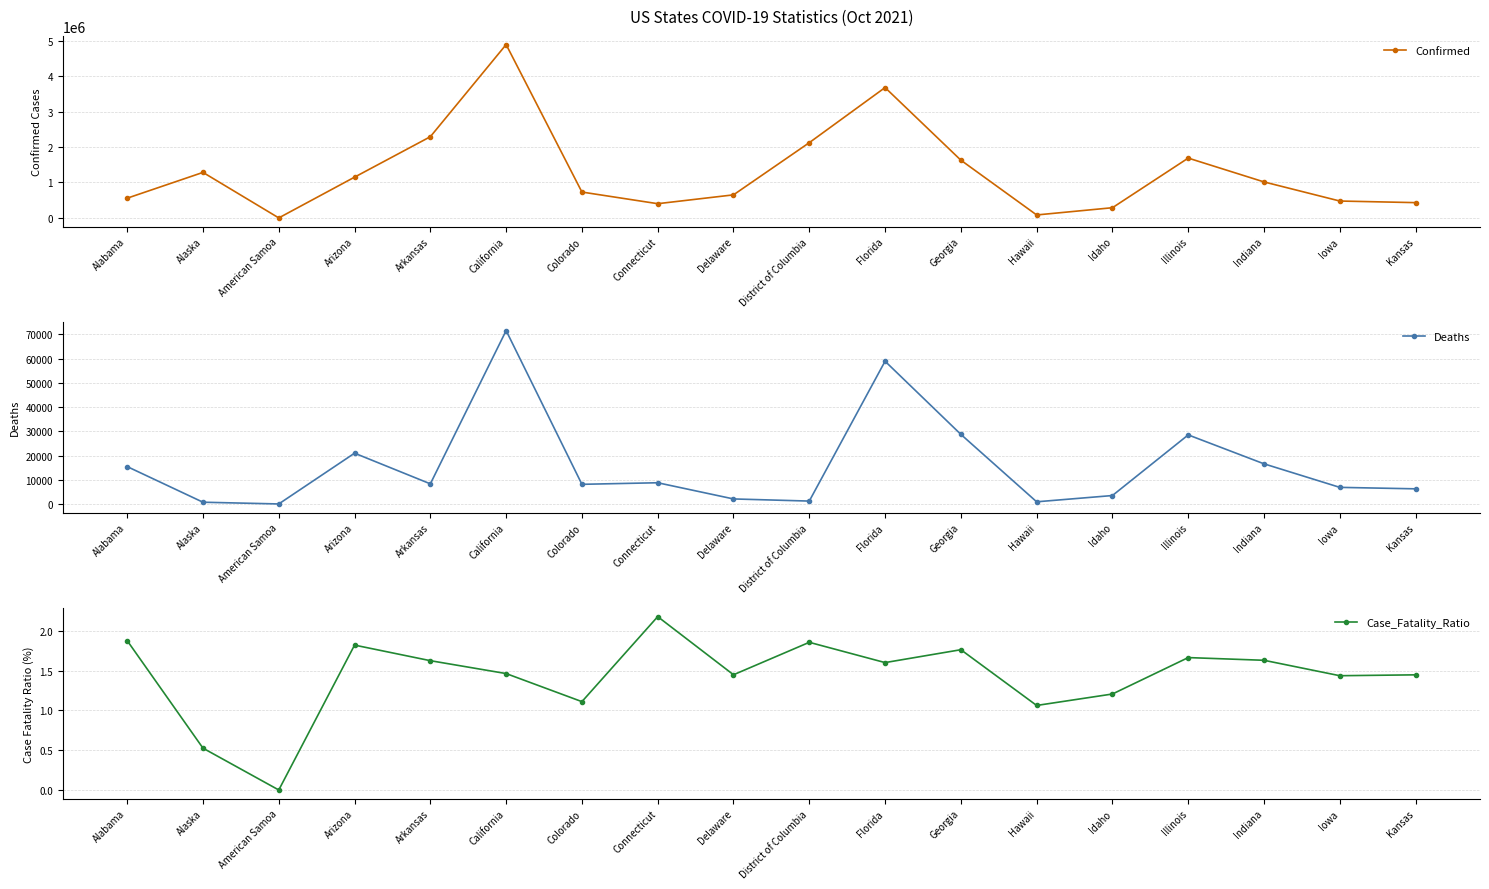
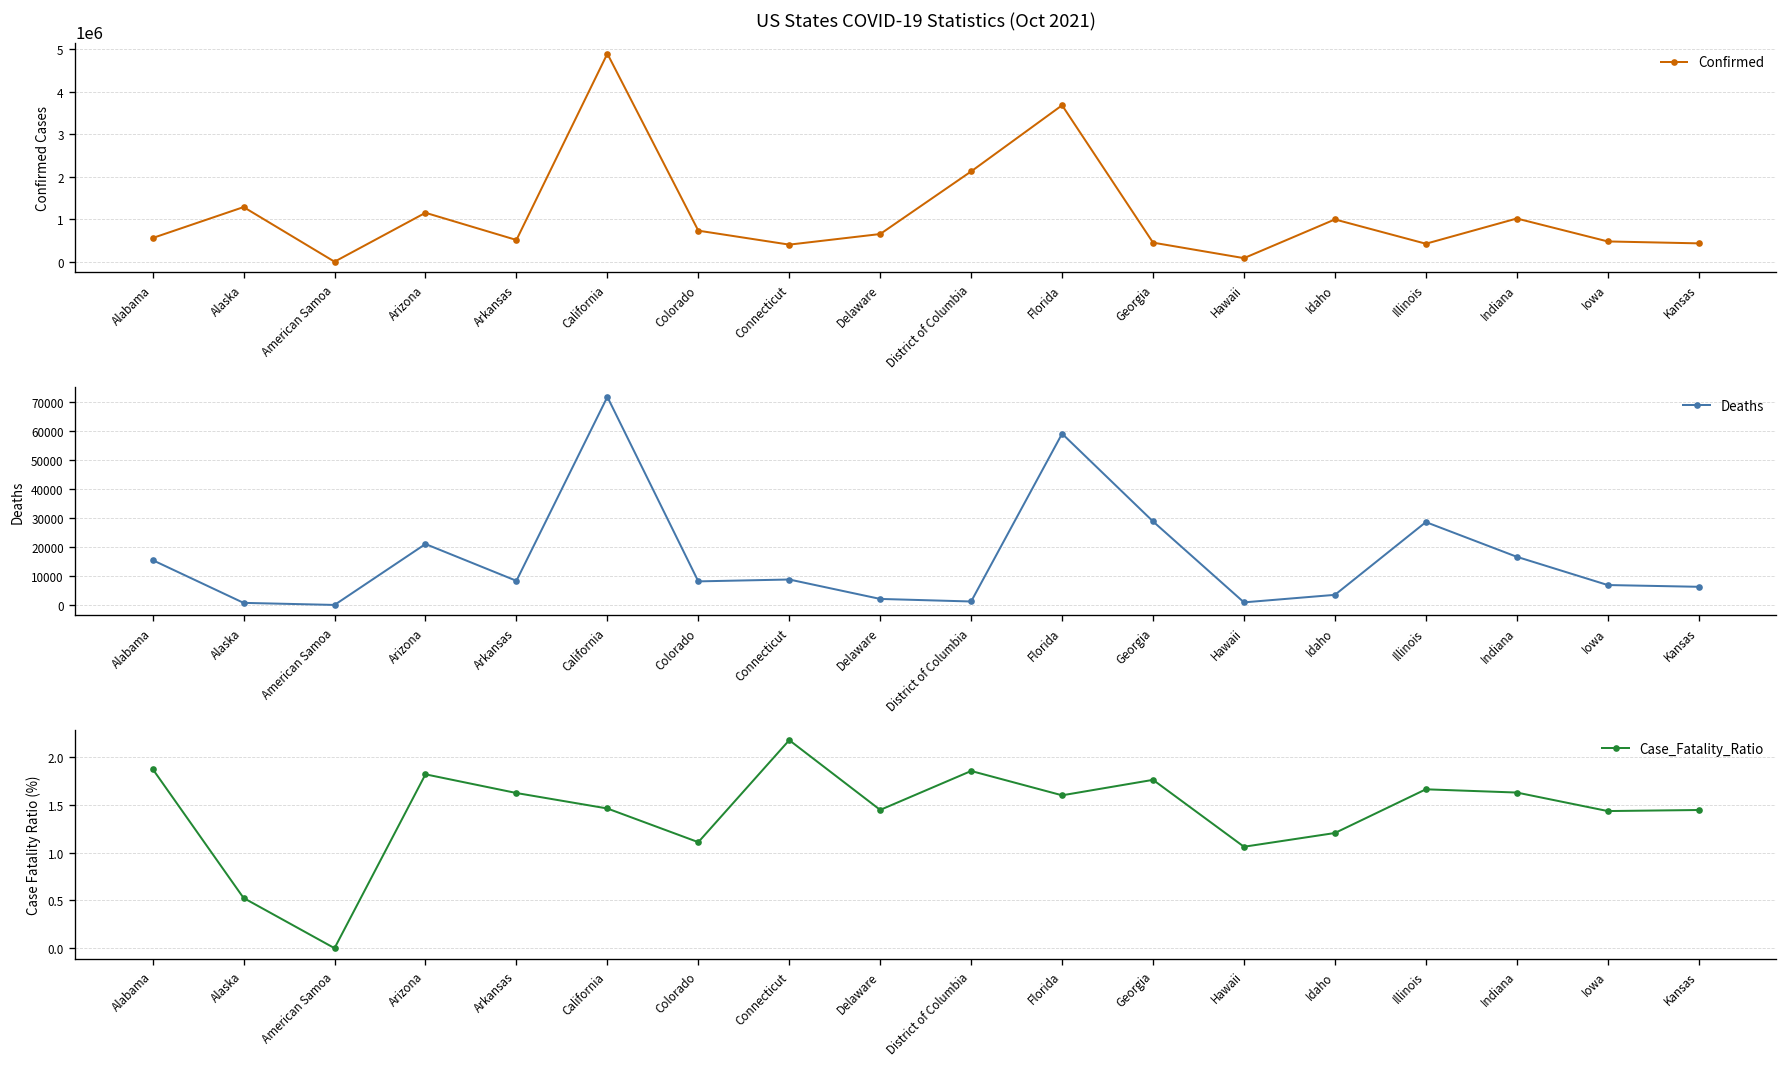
  {
    "US States COVID-19 Statistics (Oct 2021)": {
      "Alabama": 600000,
      "Alaska": 1300000,
      "American Samoa": 0,
      "Arizona": 1200000,
-     "Arkansas": 2300000,
+     "Arkansas": 500000,
      "California": 4900000,
      "Colorado": 700000,
      "Connecticut": 400000,
      "Delaware": 700000,
      "District of Columbia": 2100000,
      "Florida": 3700000,
-     "Georgia": 1600000,
+     "Georgia": 400000,
      "Hawaii": 100000,
-     "Idaho": 300000,
-     "Illinois": 1700000,
+     "Idaho": 1000000,
+     "Illinois": 400000,
      "Indiana": 1000000,
      "Iowa": 500000,
      "Kansas": 400000
    }
  }
